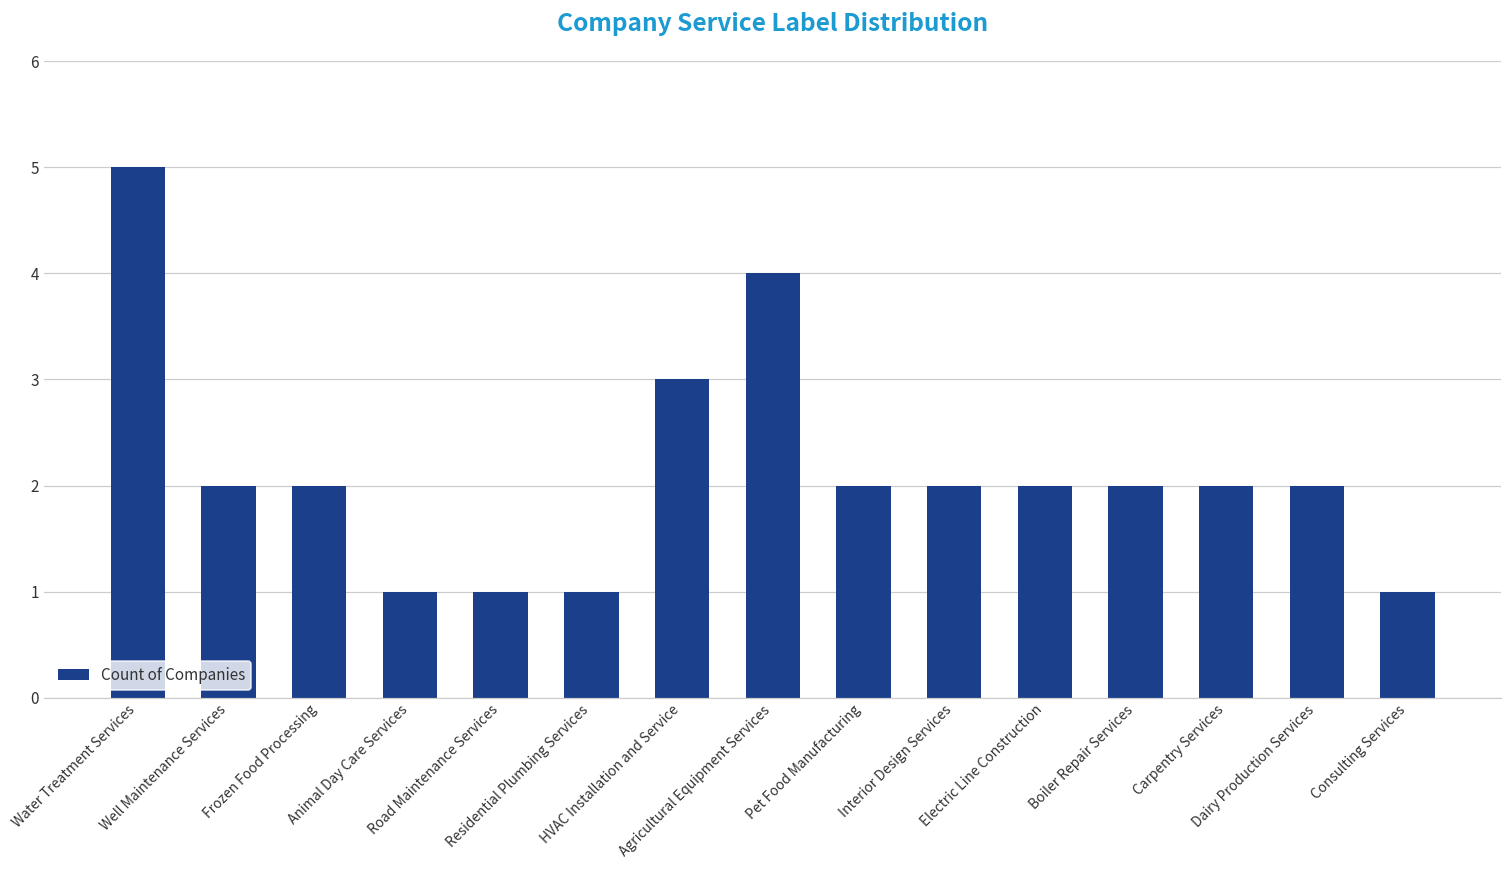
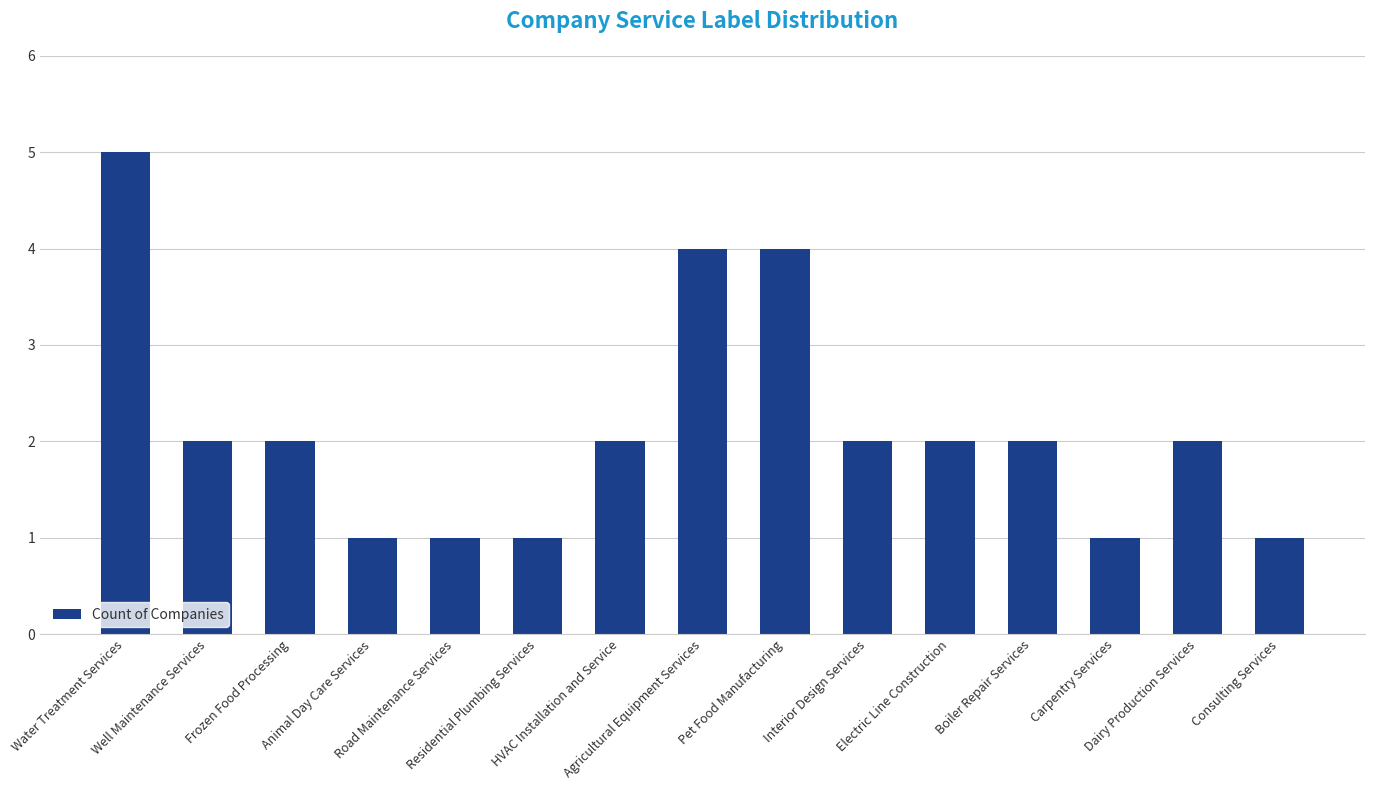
  {
    "Water Treatment Services": 5,
    "Well Maintenance Services": 2,
    "Frozen Food Processing": 2,
    "Animal Day Care Services": 1,
    "Road Maintenance Services": 1,
    "Residential Plumbing Services": 1,
-   "HVAC Installation and Service": 3,
+   "HVAC Installation and Service": 2,
    "Agricultural Equipment Services": 4,
-   "Pet Food Manufacturing": 2,
+   "Pet Food Manufacturing": 4,
    "Interior Design Services": 2,
    "Electric Line Construction": 2,
    "Boiler Repair Services": 2,
-   "Carpentry Services": 2,
+   "Carpentry Services": 1,
    "Dairy Production Services": 2,
    "Consulting Services": 1
  }
